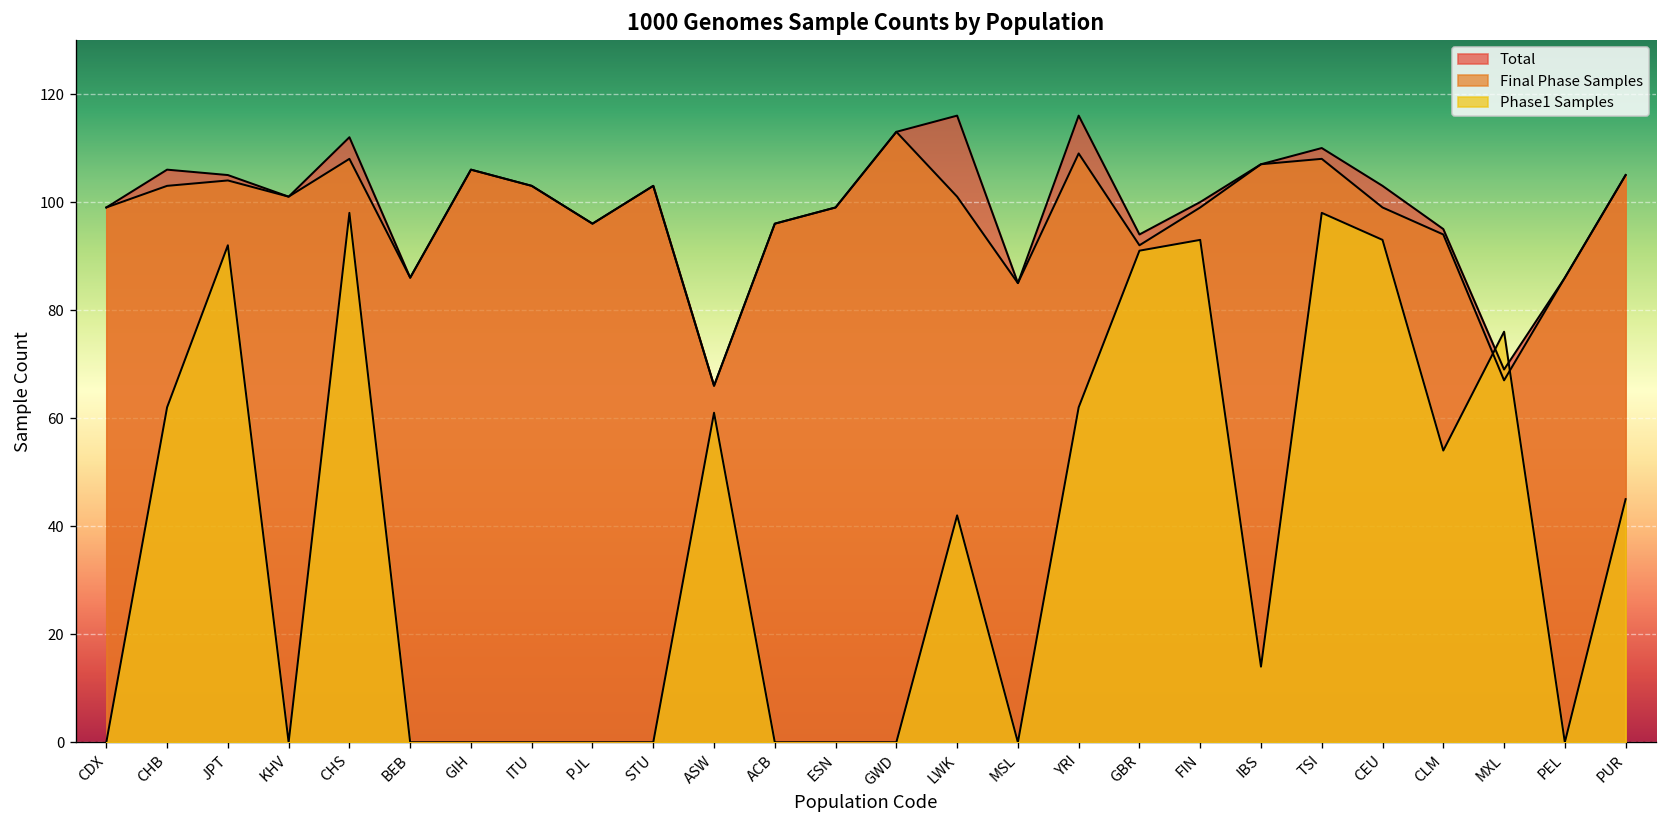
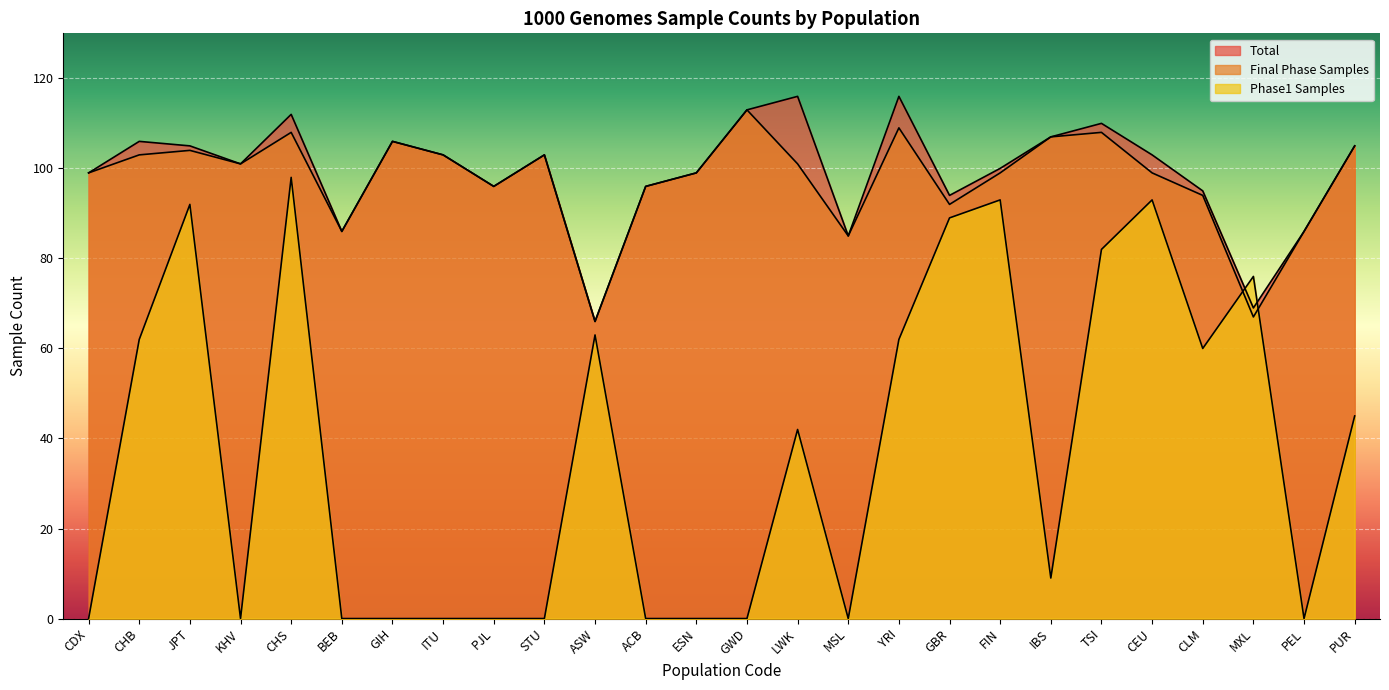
  {
    "Phase1 Samples": {
      "CDX": 0,
      "CHB": 62,
      "JPT": 92,
      "KHV": 0,
      "CHS": 98,
      "BEB": 0,
      "GIH": 0,
      "ITU": 0,
      "PJL": 0,
      "STU": 0,
-     "ASW": 61,
+     "ASW": 63,
      "ACB": 0,
      "ESN": 0,
      "GWD": 0,
      "LWK": 42,
      "MSL": 0,
      "YRI": 62,
-     "GBR": 91,
+     "GBR": 89,
      "FIN": 93,
-     "IBS": 14,
-     "TSI": 98,
+     "IBS": 9,
+     "TSI": 82,
      "CEU": 93,
-     "CLM": 54,
+     "CLM": 60,
      "MXL": 76,
      "PEL": 0,
      "PUR": 45
    }
  }
